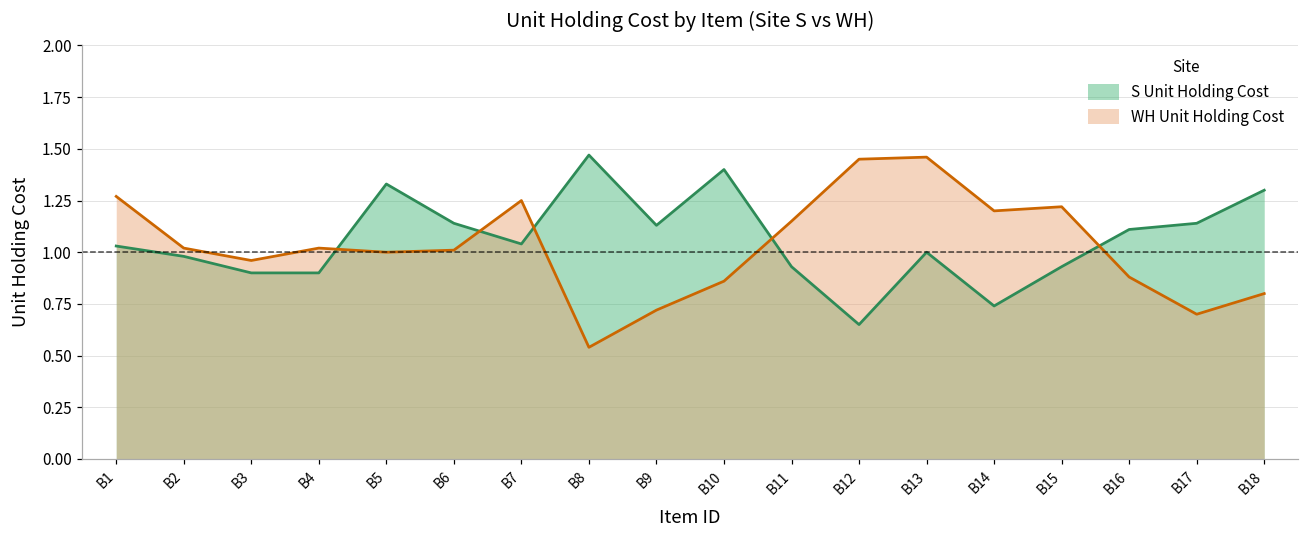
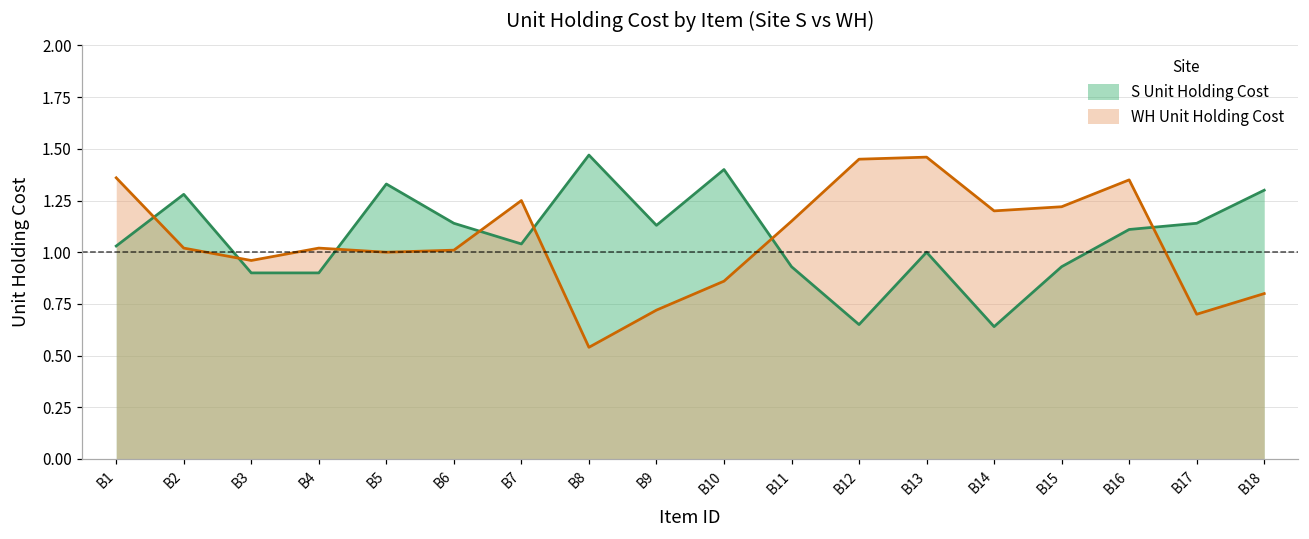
  {
    "S Unit Holding Cost": {
      "B1": 1.03,
-     "B2": 0.98,
+     "B2": 1.28,
      "B3": 0.90,
      "B4": 0.90,
      "B5": 1.33,
      "B6": 1.14,
      "B7": 1.04,
      "B8": 1.47,
      "B9": 1.13,
      "B10": 1.40,
      "B11": 0.93,
      "B12": 0.65,
      "B13": 1.00,
-     "B14": 0.74,
+     "B14": 0.64,
      "B15": 0.93,
      "B16": 1.11,
      "B17": 1.14,
      "B18": 1.30
    },
    "WH Unit Holding Cost": {
-     "B1": 1.27,
+     "B1": 1.36,
      "B2": 1.02,
      "B3": 0.96,
      "B4": 1.02,
      "B5": 1.00,
      "B6": 1.01,
      "B7": 1.25,
      "B8": 0.54,
      "B9": 0.72,
      "B10": 0.86,
      "B11": 1.15,
      "B12": 1.45,
      "B13": 1.46,
      "B14": 1.20,
      "B15": 1.22,
-     "B16": 0.88,
+     "B16": 1.35,
      "B17": 0.70,
      "B18": 0.80
    }
  }
